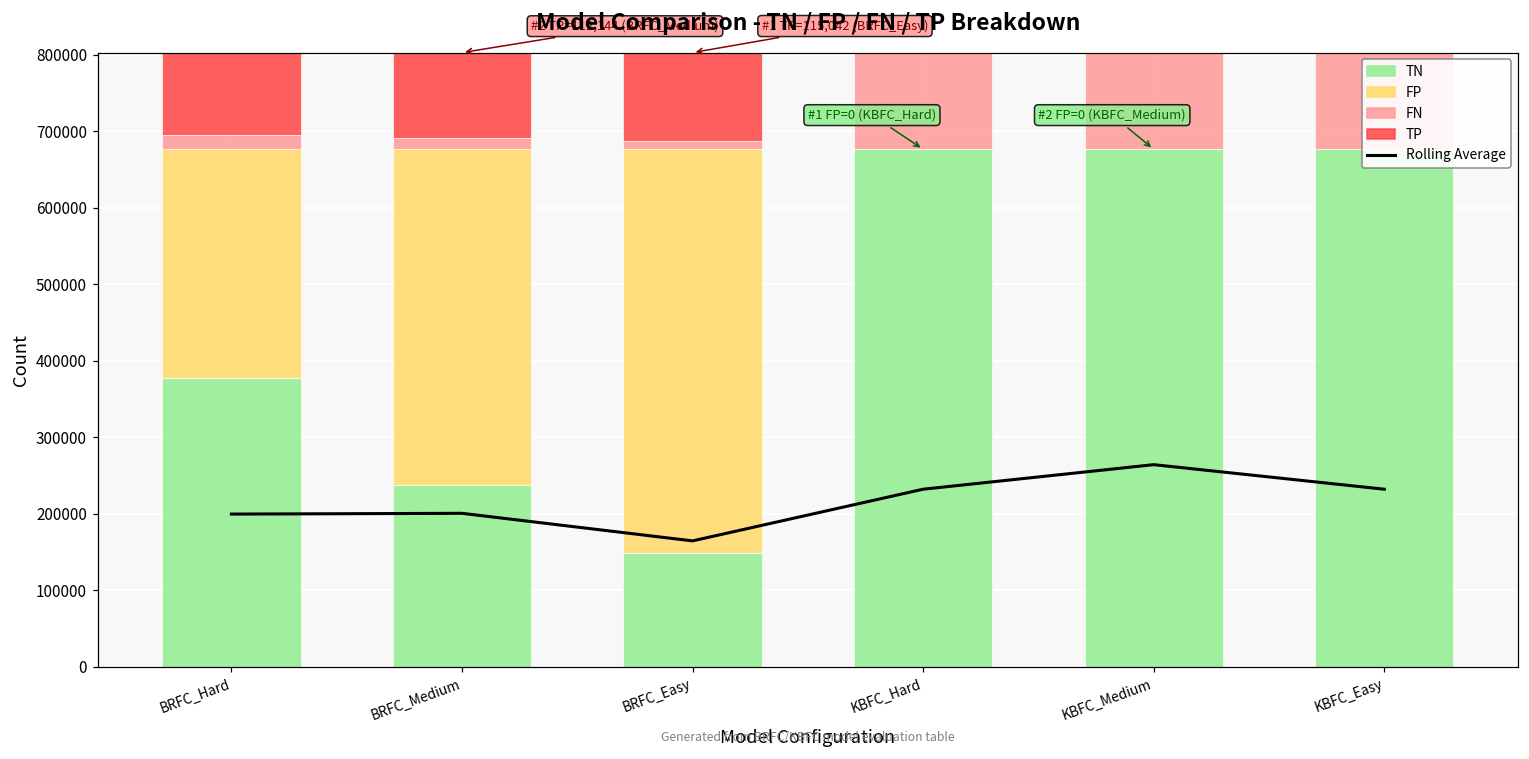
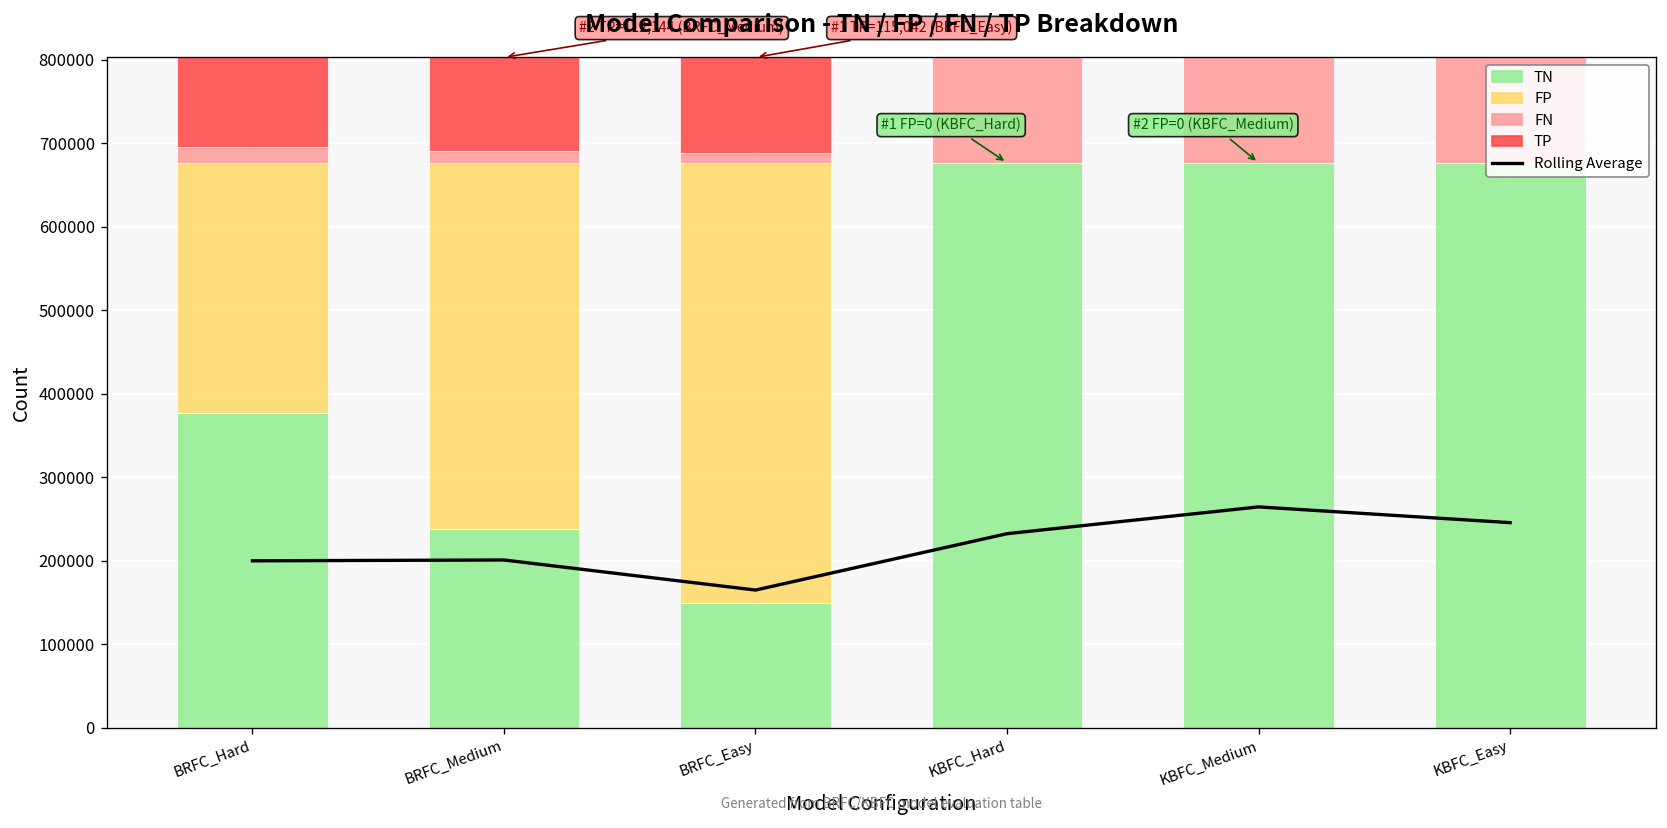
  {
    "TN": {
      "BRFC_Hard": 380000,
      "BRFC_Medium": 240000,
      "BRFC_Easy": 150000,
      "KBFC_Hard": 680000,
      "KBFC_Medium": 680000
    },
    "Rolling Average": {
      "BRFC_Hard": 200000,
      "BRFC_Medium": 200000,
      "BRFC_Easy": 160000,
      "KBFC_Hard": 230000,
      "KBFC_Medium": 260000,
-     "KBFC_Easy": 230000
+     "KBFC_Easy": 250000
    },
    "FN": {
      "BRFC_Hard": 20000,
      "BRFC_Medium": 10000,
      "BRFC_Easy": 10000,
      "KBFC_Easy": 130000
    },
    "TP": {
      "BRFC_Hard": 110000,
      "BRFC_Medium": 110000,
      "KBFC_Medium": 0,
      "KBFC_Easy": 0
    }
  }
